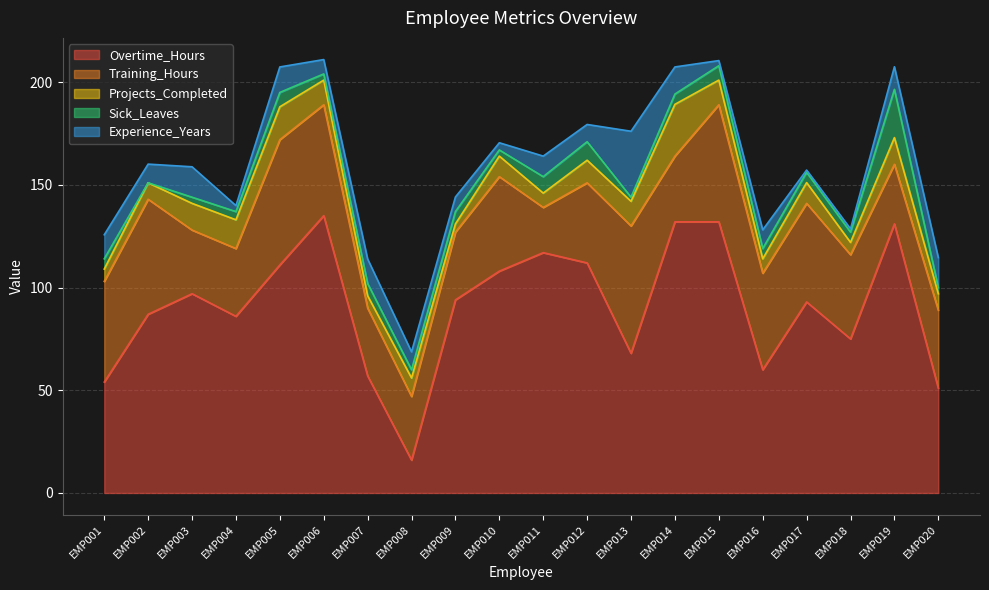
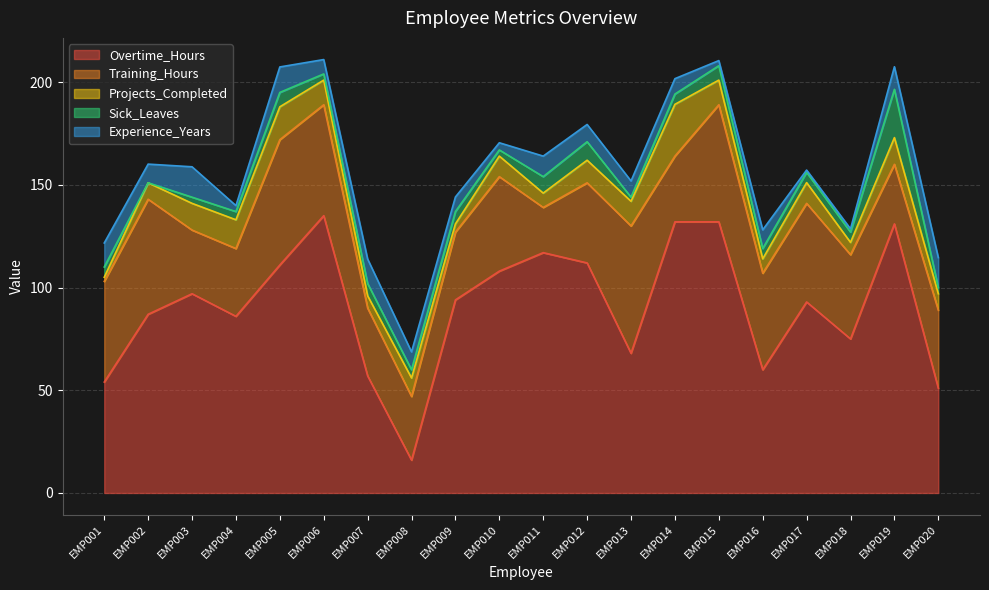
  {
    "Projects_Completed": {
-     "EMP001": 6,
+     "EMP001": 2,
      "EMP003": 13,
      "EMP004": 14,
      "EMP005": 16,
      "EMP006": 12,
      "EMP007": 6,
      "EMP008": 9,
      "EMP009": 4,
      "EMP010": 10,
      "EMP011": 7,
      "EMP012": 11,
      "EMP013": 12,
      "EMP014": 25,
      "EMP015": 12,
      "EMP016": 7,
      "EMP017": 10,
      "EMP018": 6,
      "EMP019": 13,
      "EMP020": 8
    },
    "Sick_Leaves": {
      "EMP001": 5,
      "EMP003": 3,
      "EMP004": 4,
      "EMP005": 7,
      "EMP006": 3,
      "EMP007": 6,
      "EMP008": 4,
      "EMP009": 6,
      "EMP010": 3,
      "EMP011": 8,
      "EMP012": 9,
      "EMP013": 2,
      "EMP014": 5,
      "EMP015": 7,
      "EMP016": 5,
      "EMP018": 5,
      "EMP019": 24,
      "EMP020": 3
    },
    "Experience_Years": {
      "EMP001": 12,
      "EMP002": 9,
      "EMP003": 15,
      "EMP004": 3,
      "EMP005": 12,
      "EMP006": 7,
      "EMP007": 12,
      "EMP008": 9,
      "EMP009": 7,
      "EMP010": 4,
      "EMP011": 10,
      "EMP012": 8,
-     "EMP013": 32,
-     "EMP014": 13,
+     "EMP013": 8,
+     "EMP014": 8,
      "EMP015": 3,
      "EMP016": 9,
      "EMP018": 2,
      "EMP019": 11,
      "EMP020": 15
    }
  }
